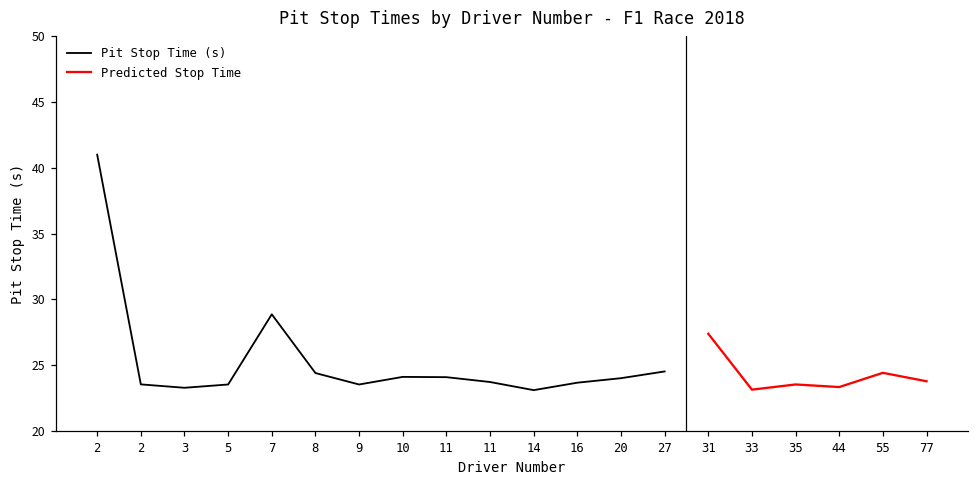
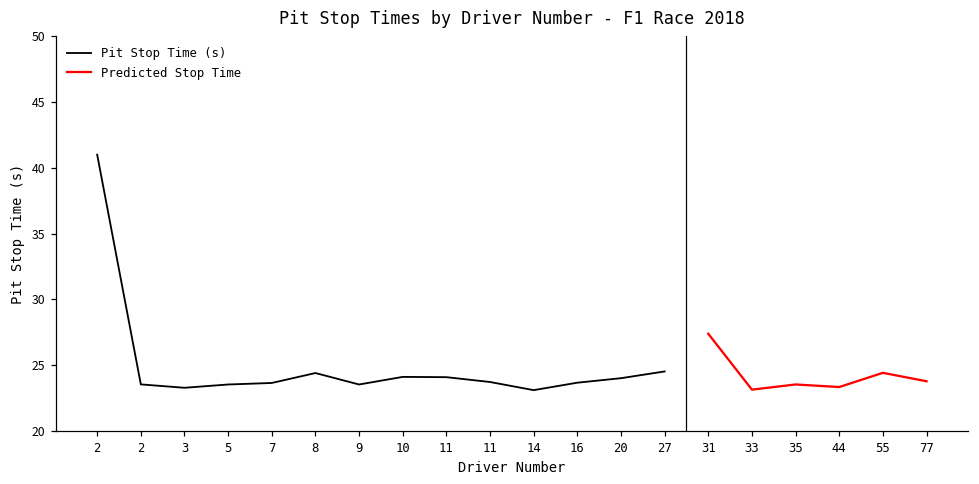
  {
    "Pit Stop Time (s)": {
      "3": 23.3,
      "5": 23.5,
-     "7": 28.9,
+     "7": 23.6,
      "8": 24.4,
      "9": 23.5,
      "10": 24.1,
      "14": 23.1,
      "16": 23.7,
      "20": 24.0,
      "27": 24.5
    },
    "Predicted Stop Time": {
      "31": 27.4,
      "33": 23.1,
      "35": 23.5,
      "44": 23.3,
      "55": 24.4,
      "77": 23.8
    }
  }
